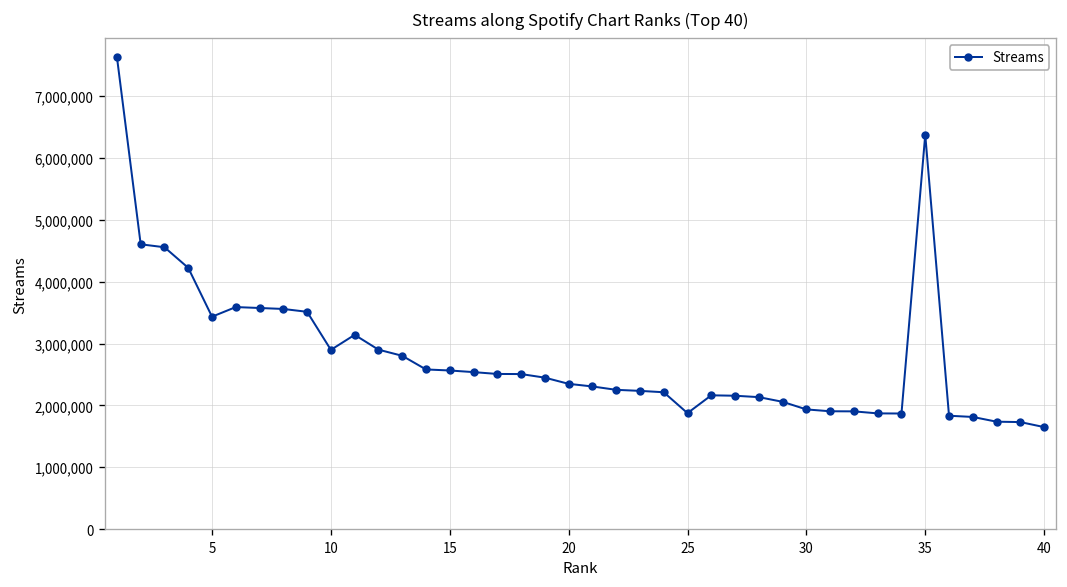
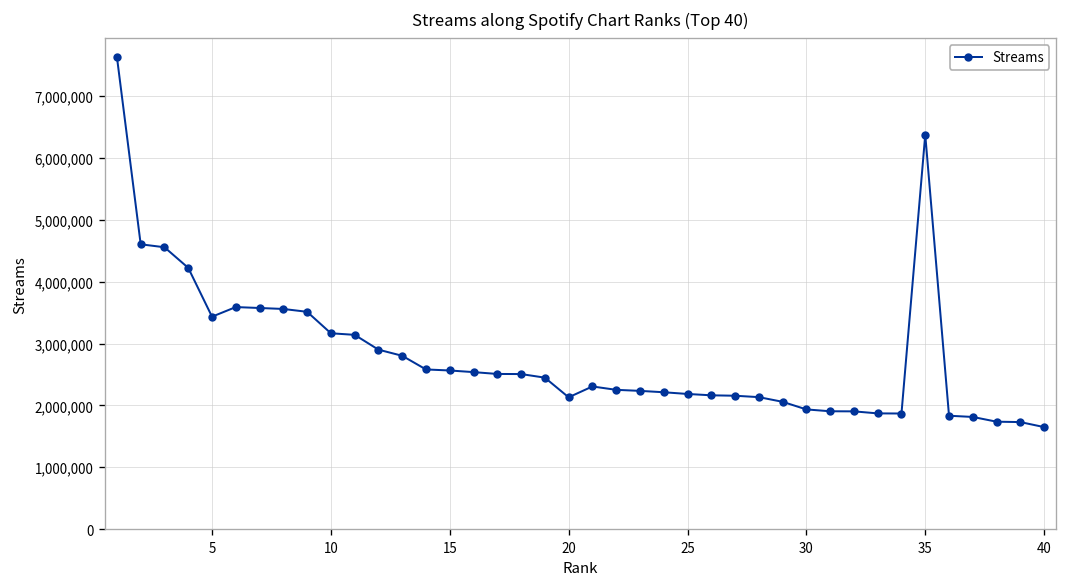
  {
    "5": "3,400,000",
-   "10": "2,900,000",
+   "10": "3,200,000",
    "15": "2,600,000",
-   "20": "2,300,000",
-   "25": "1,900,000",
+   "20": "2,100,000",
+   "25": "2,200,000",
    "30": "1,900,000",
    "35": "6,400,000",
    "40": "1,600,000"
  }
